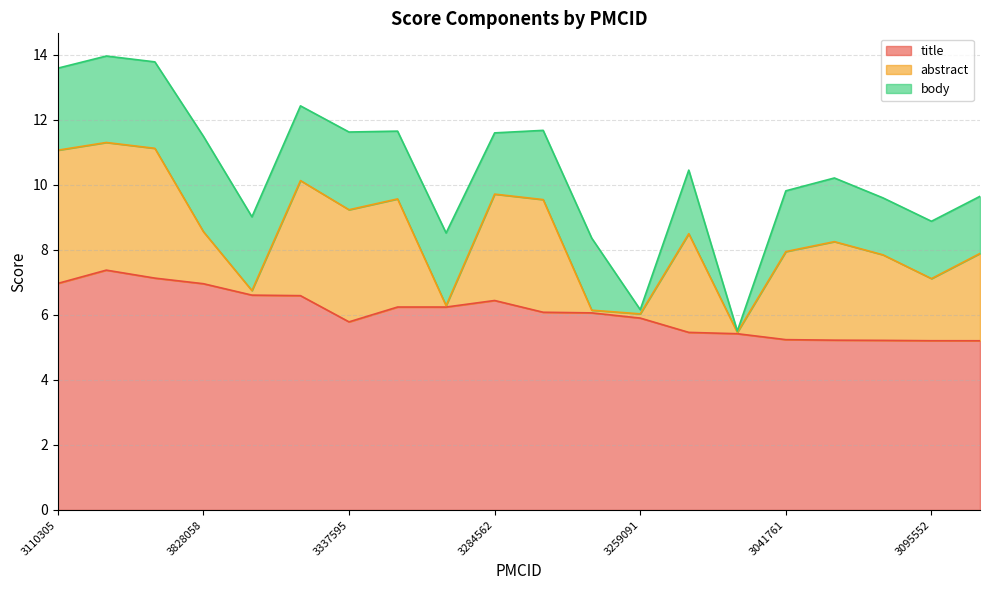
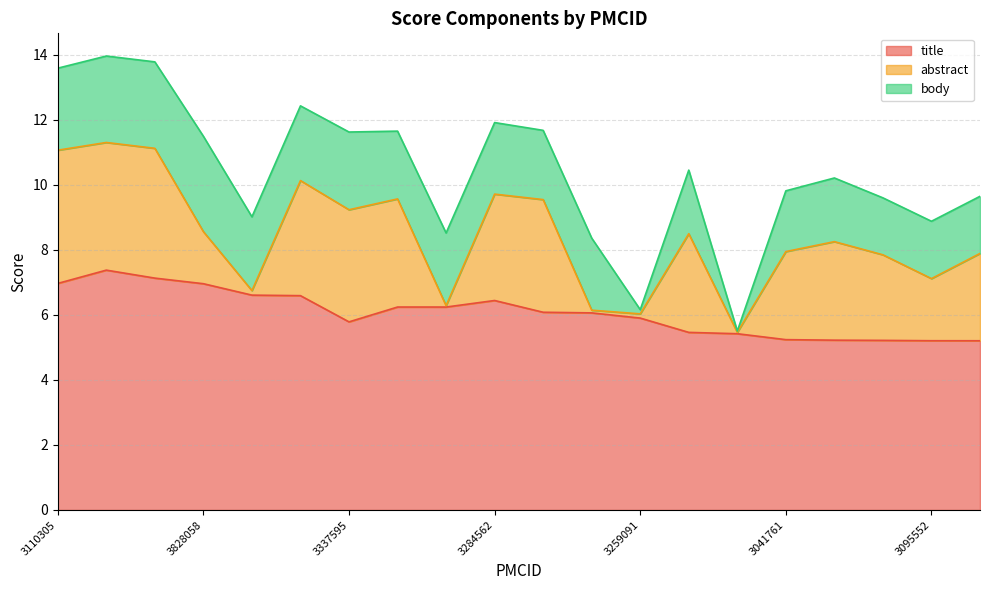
  {
    "title": {
      "3110305": 7.0,
      "3828058": 7.0,
      "3337595": 5.8,
      "3284562": 6.4,
      "3259091": 5.9,
      "3041761": 5.2,
      "3095552": 5.2
    },
    "abstract": {
      "3110305": 4.1,
      "3828058": 1.6,
      "3337595": 3.4,
      "3284562": 3.3,
      "3259091": 0.1,
      "3041761": 2.7,
      "3095552": 1.9
    },
    "body": {
      "3110305": 2.5,
      "3828058": 2.9,
      "3337595": 2.4,
-     "3284562": 1.9,
+     "3284562": 2.2,
      "3259091": 0.1,
      "3041761": 1.9,
      "3095552": 1.8
    }
  }
